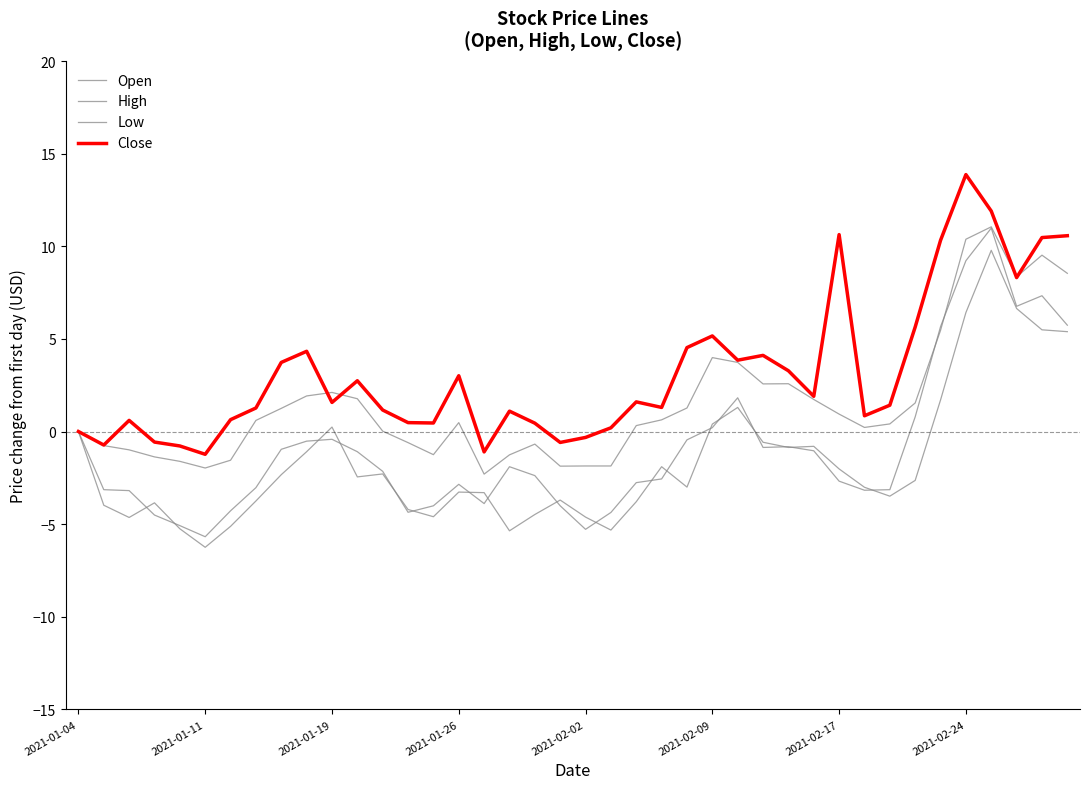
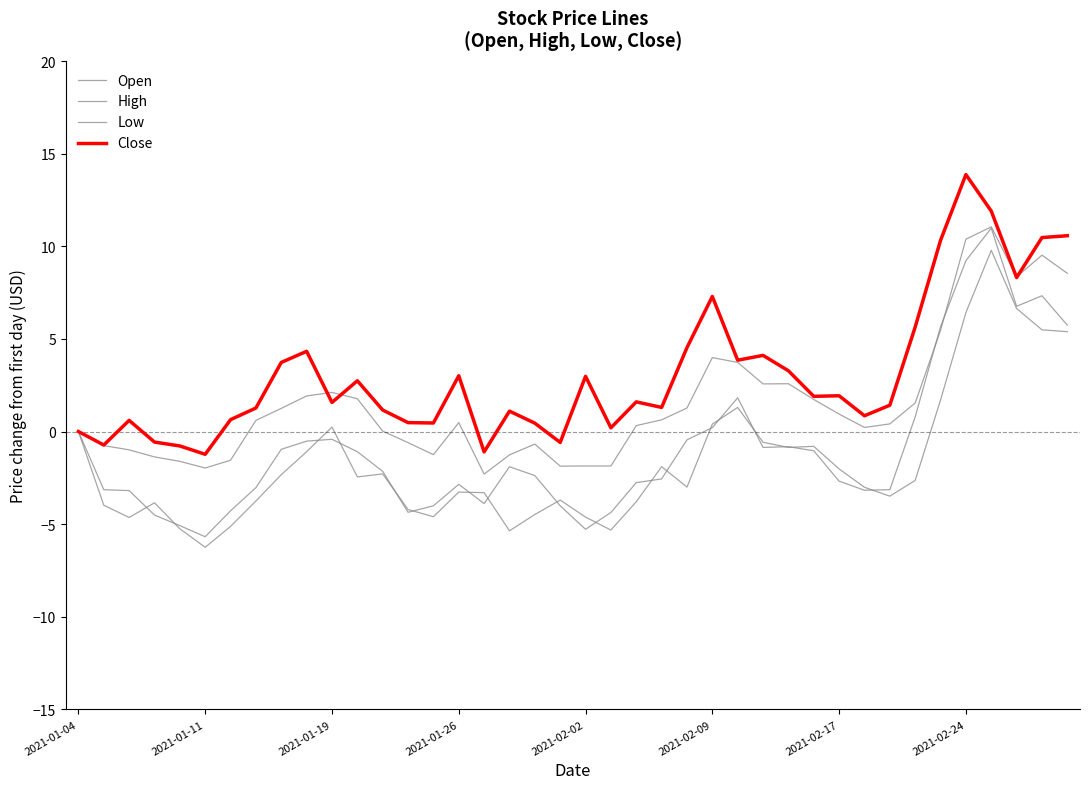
  {
    "Close": {
      "2021-01-11": -1.2,
      "2021-01-19": 1.6,
      "2021-01-26": 3.0,
-     "2021-02-02": -0.3,
-     "2021-02-09": 5.2,
-     "2021-02-17": 10.6,
+     "2021-02-02": 3.0,
+     "2021-02-09": 7.3,
+     "2021-02-17": 1.9,
      "2021-02-24": 13.9
    }
  }
